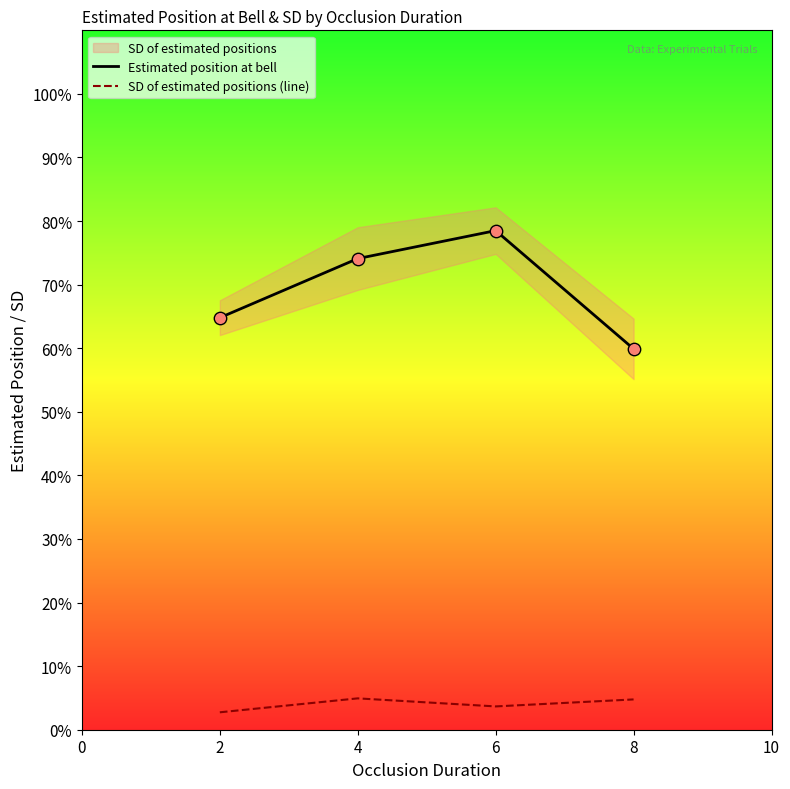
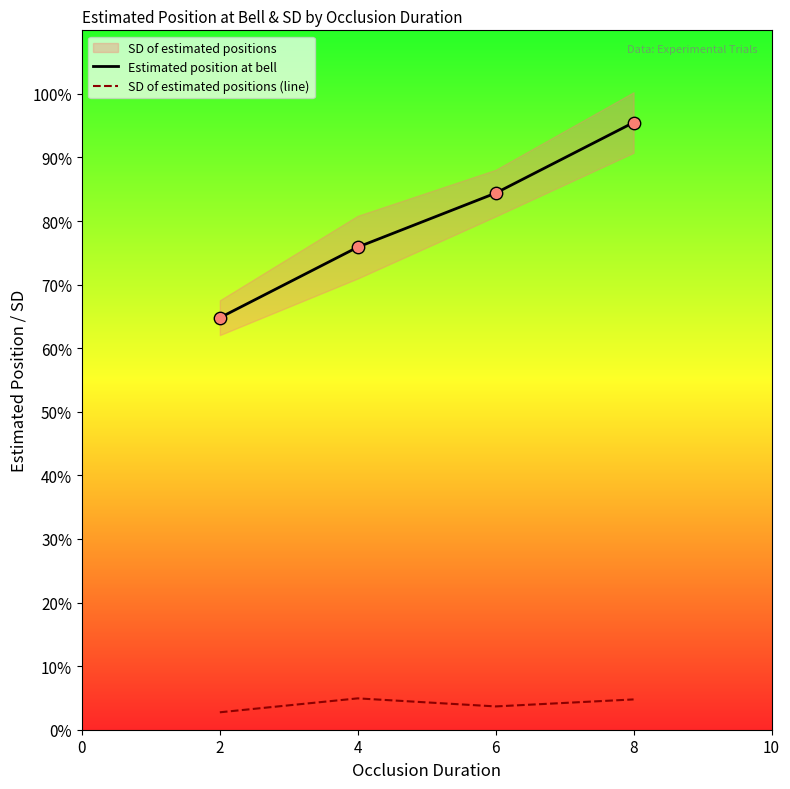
  {
    "Estimated position at bell": {
      "2": "65%",
-     "4": "74%",
-     "6": "79%",
-     "8": "60%"
+     "4": "76%",
+     "6": "84%",
+     "8": "96%"
    },
    "SD of estimated positions (line)": {
      "2": "3%",
      "4": "5%",
      "6": "4%",
      "8": "5%"
    }
  }
